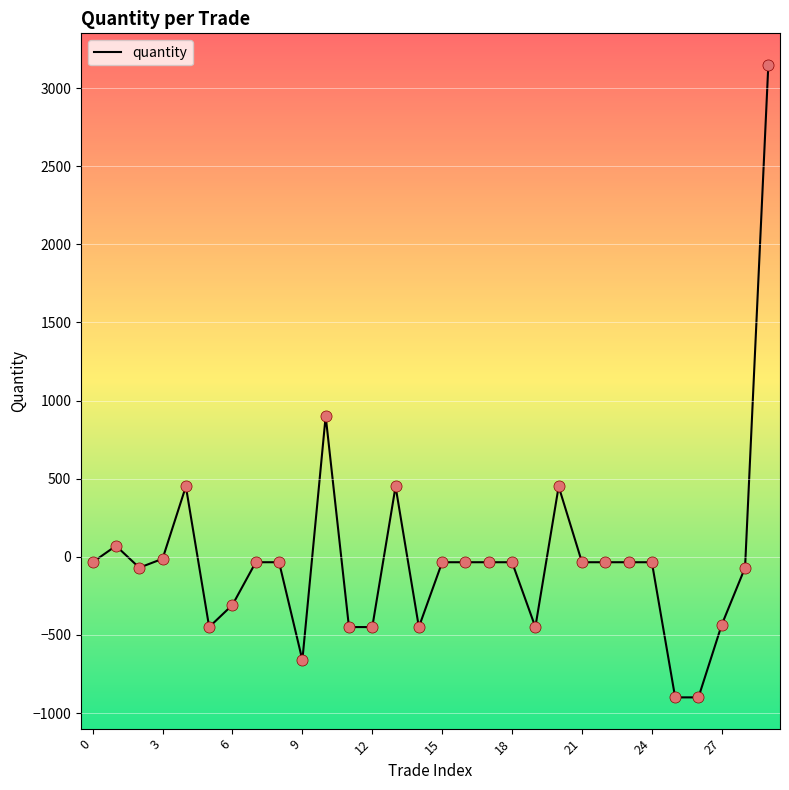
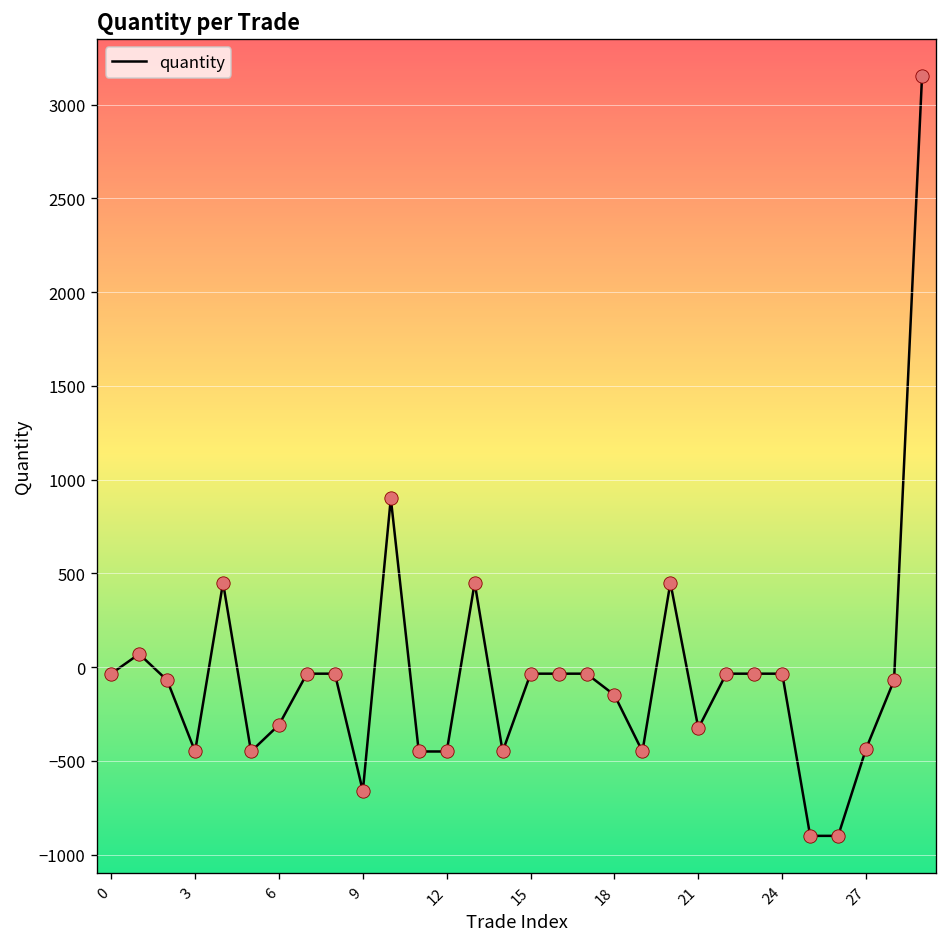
  {
    "0": -40,
-   "3": -10,
+   "3": -450,
    "6": -310,
    "9": -660,
    "12": -450,
    "15": -40,
-   "18": -40,
-   "21": -40,
+   "18": -150,
+   "21": -330,
    "24": -40,
    "27": -440
  }
